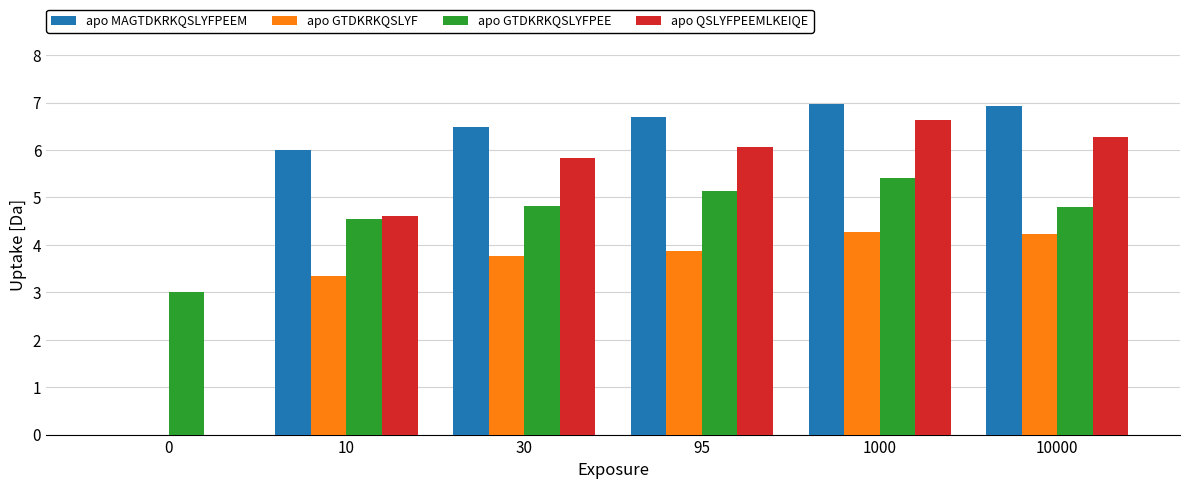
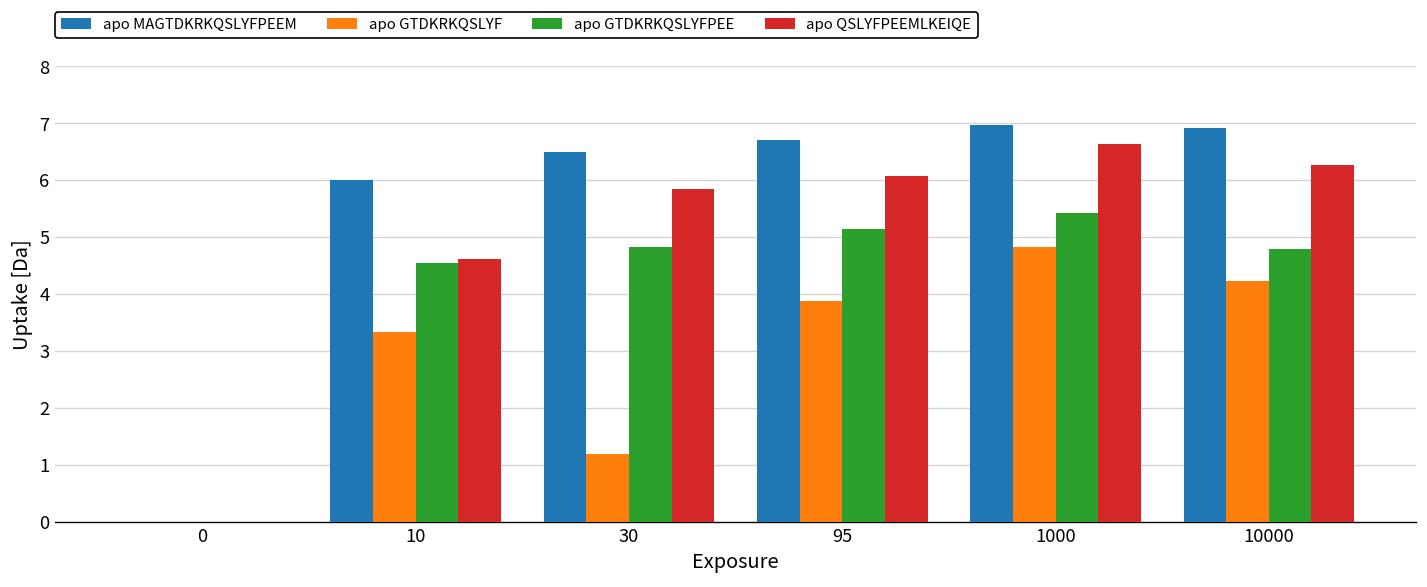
  {
    "apo MAGTDKRKQSLYFPEEM": {
      "0": 0.0,
      "10": 6.0,
      "30": 6.5,
      "95": 6.7,
      "1000": 7.0,
      "10000": 6.9
    },
    "apo GTDKRKQSLYF": {
      "0": 0.0,
      "10": 3.3,
-     "30": 3.8,
+     "30": 1.2,
      "95": 3.9,
-     "1000": 4.3,
+     "1000": 4.8,
      "10000": 4.2
    },
    "apo GTDKRKQSLYFPEE": {
-     "0": 3,
+     "0": 0,
      "10": 4.6,
      "30": 4.8,
      "95": 5.1,
      "1000": 5.4,
      "10000": 4.8
    },
    "apo QSLYFPEEMLKEIQE": {
      "0": 0.0,
      "10": 4.6,
      "30": 5.8,
      "95": 6.1,
      "1000": 6.6,
      "10000": 6.3
    }
  }
